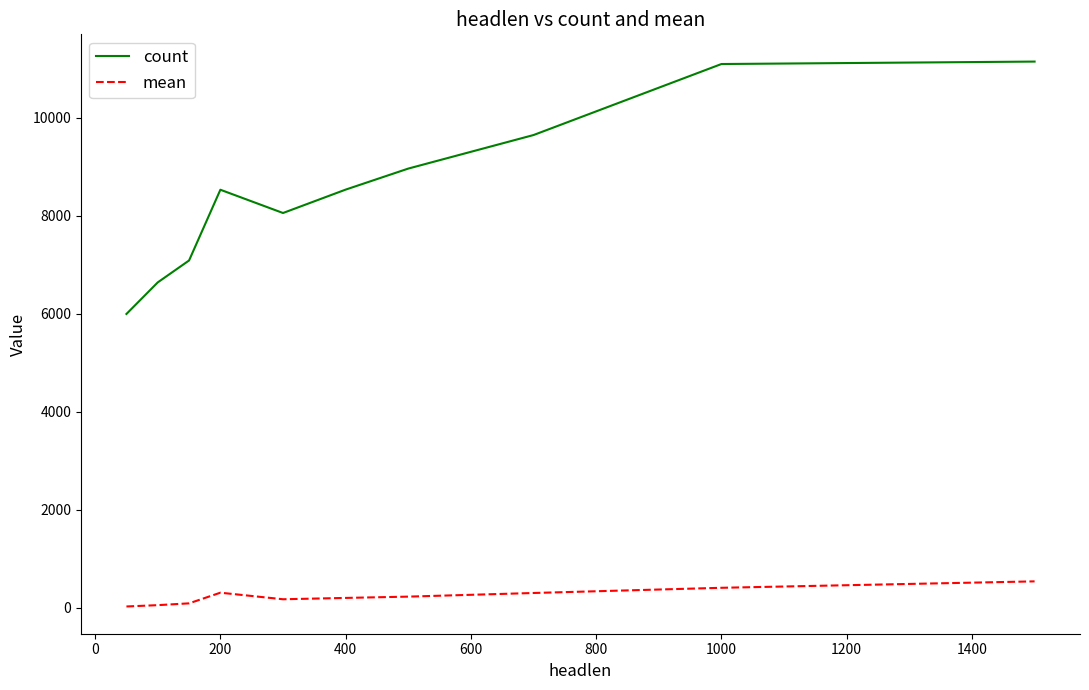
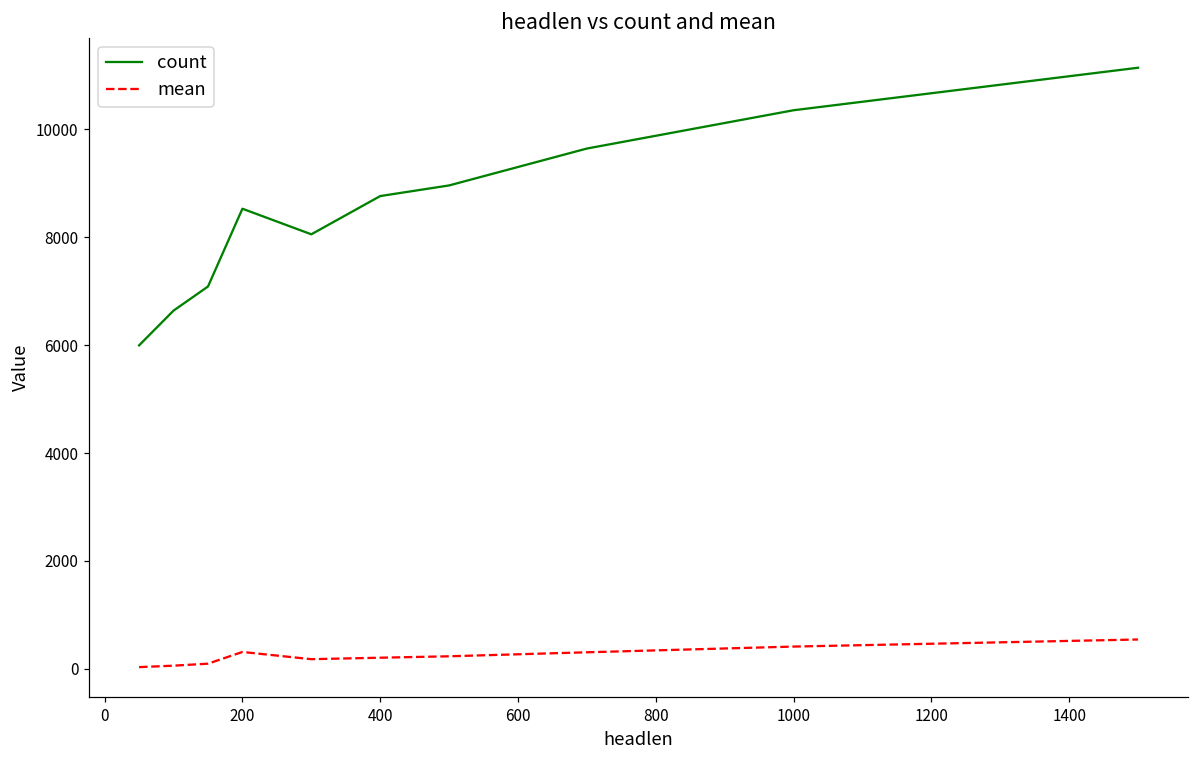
  {
    "count": {
      "200": 8500,
-     "400": 8500,
-     "1000": 11100
+     "400": 8800,
+     "1000": 10400
    },
    "mean": {
      "200": 300,
      "400": 200,
      "1000": 400
    }
  }
